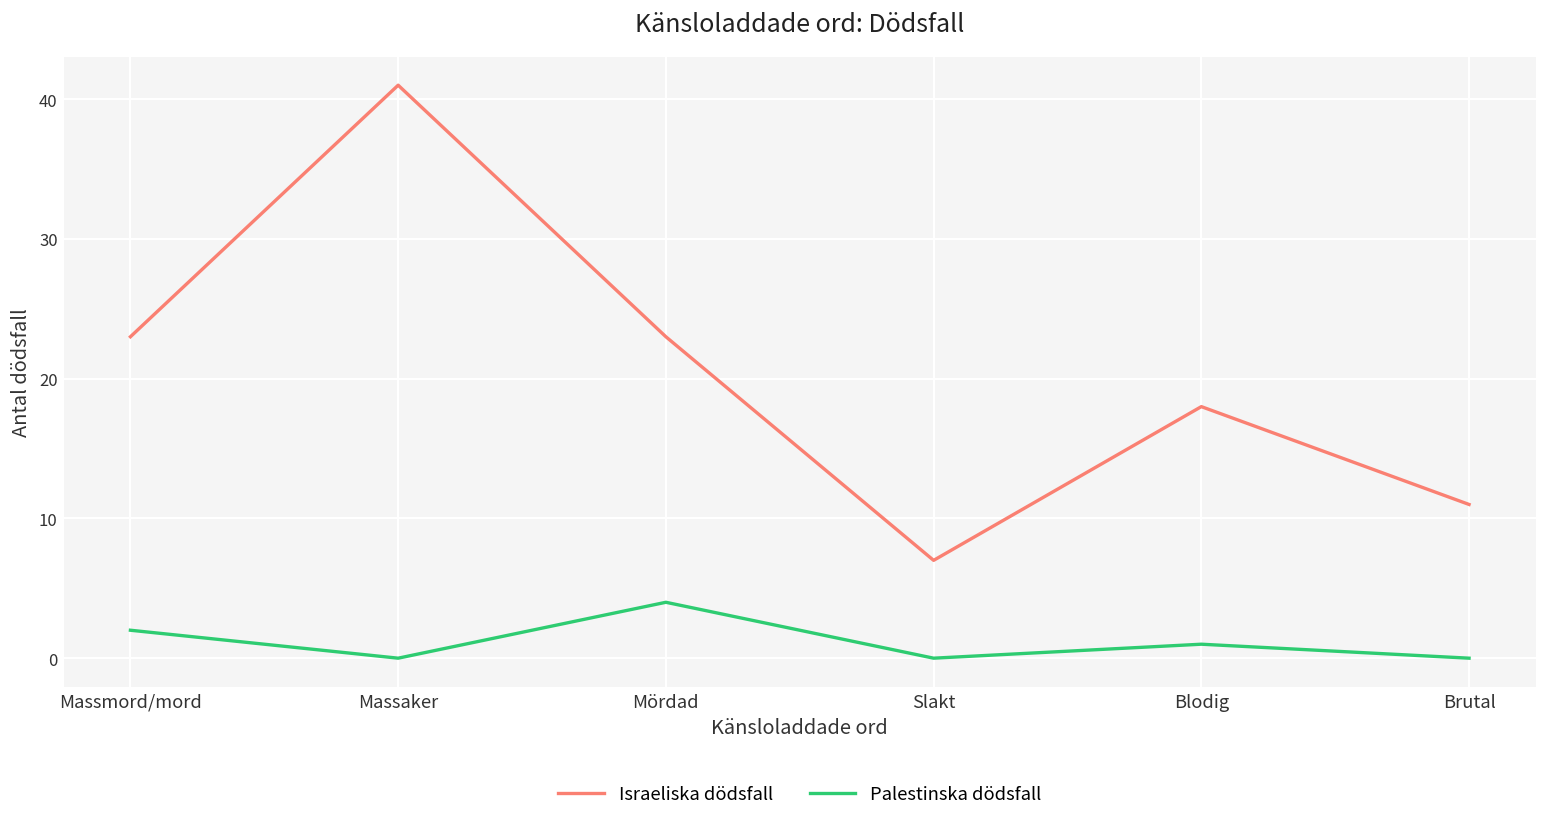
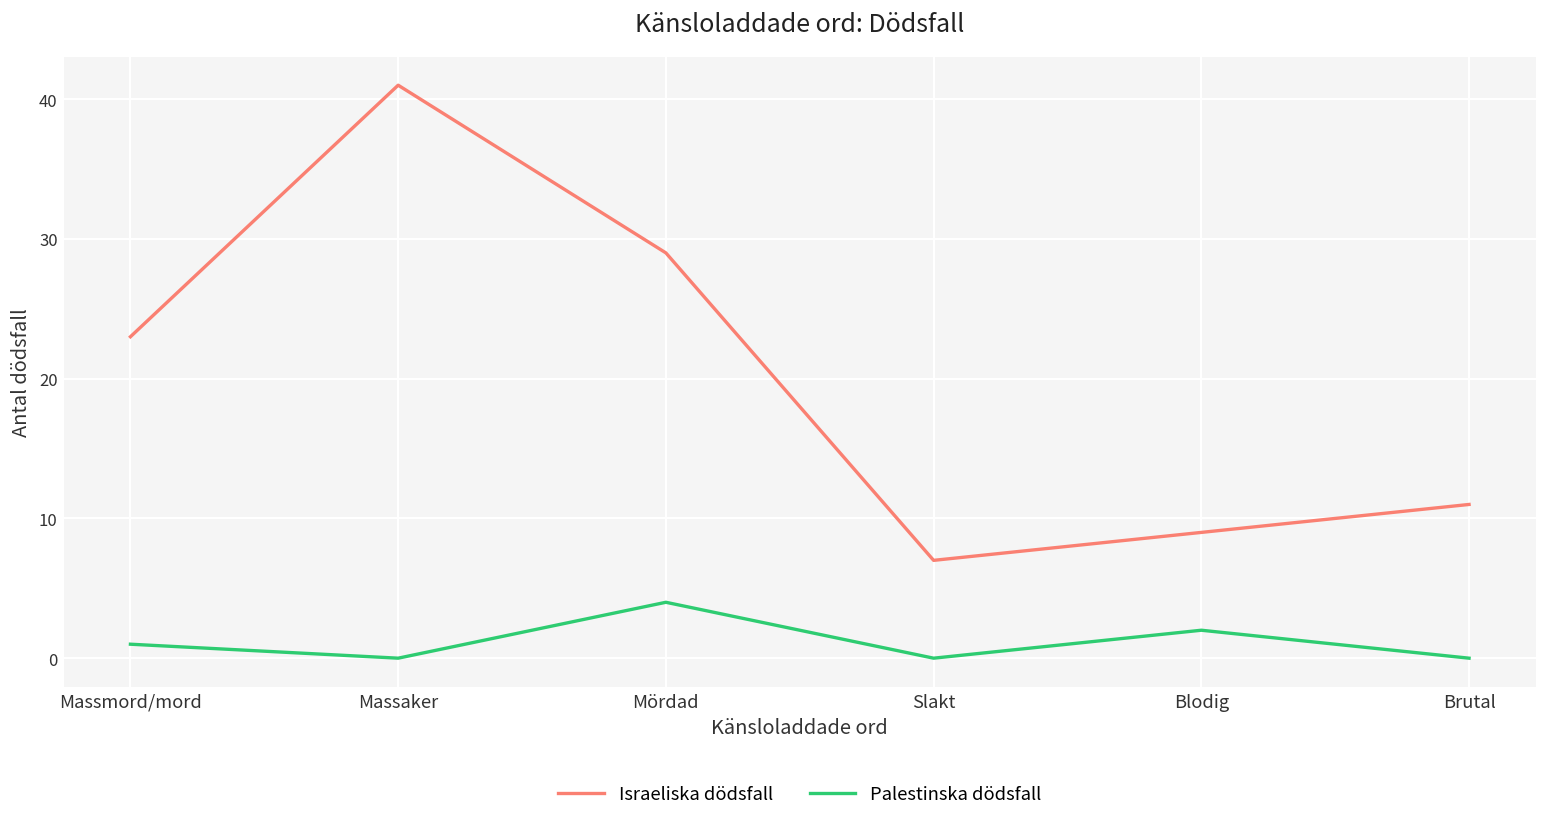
  {
    "Israeliska dödsfall": {
      "Massmord/mord": 23,
      "Massaker": 41,
-     "Mördad": 23,
+     "Mördad": 29,
      "Slakt": 7,
-     "Blodig": 18,
+     "Blodig": 9,
      "Brutal": 11
    },
    "Palestinska dödsfall": {
-     "Massmord/mord": 2,
+     "Massmord/mord": 1,
      "Massaker": 0,
      "Mördad": 4,
      "Slakt": 0,
-     "Blodig": 1,
+     "Blodig": 2,
      "Brutal": 0
    }
  }
